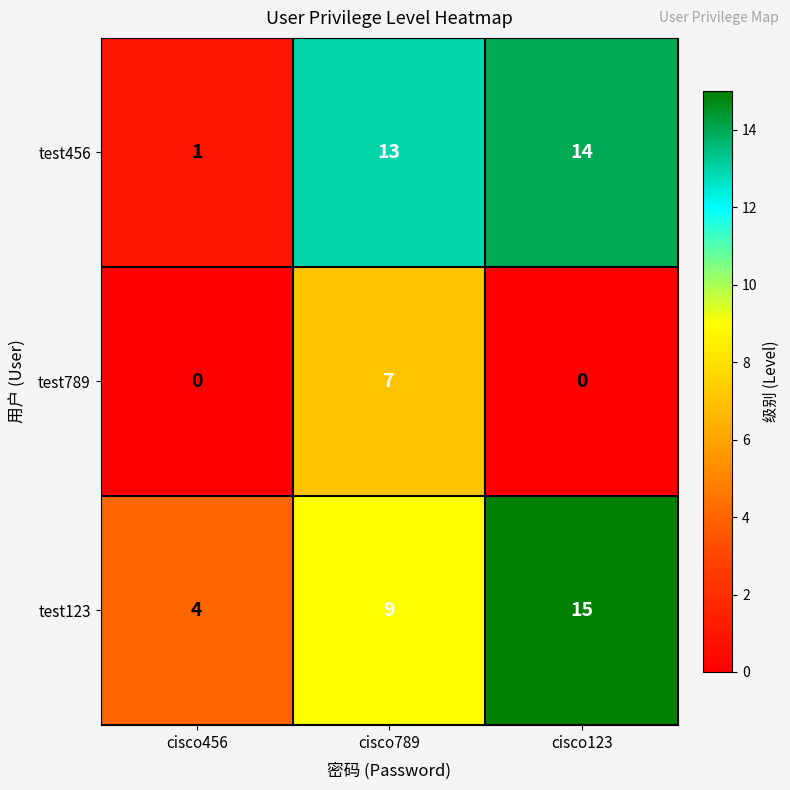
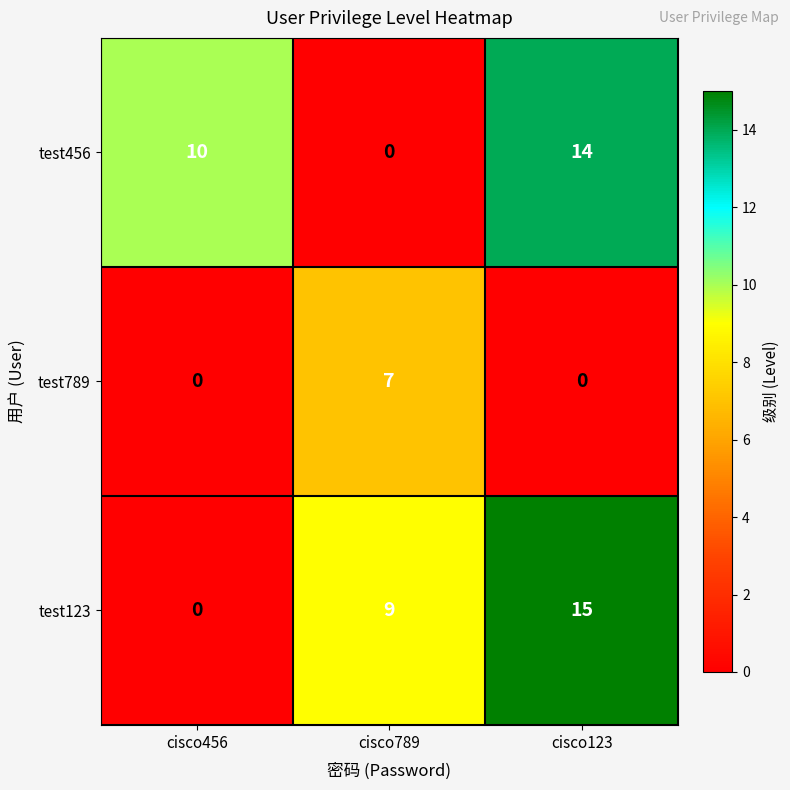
  {
    "test456": {
-     "cisco456": 1,
-     "cisco789": 13,
+     "cisco456": 10,
+     "cisco789": 0,
      "cisco123": 14
    },
    "test789": {
      "cisco456": 0,
      "cisco789": 7,
      "cisco123": 0
    },
    "test123": {
-     "cisco456": 4,
+     "cisco456": 0,
      "cisco789": 9,
      "cisco123": 15
    }
  }
